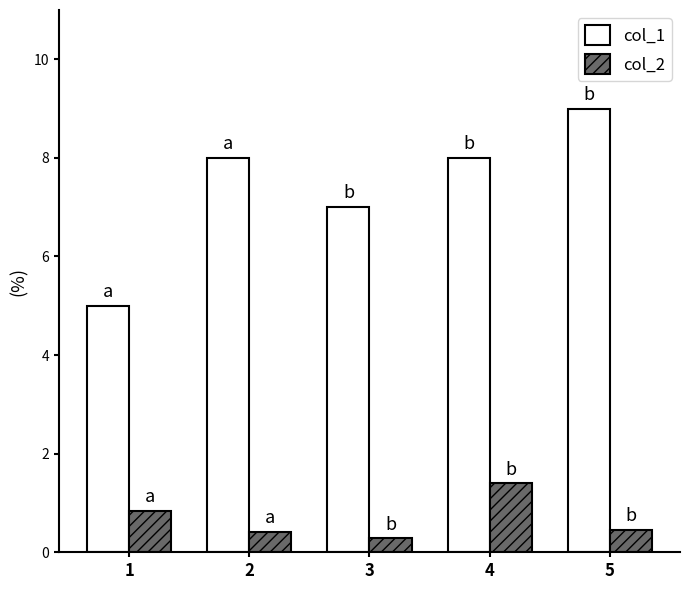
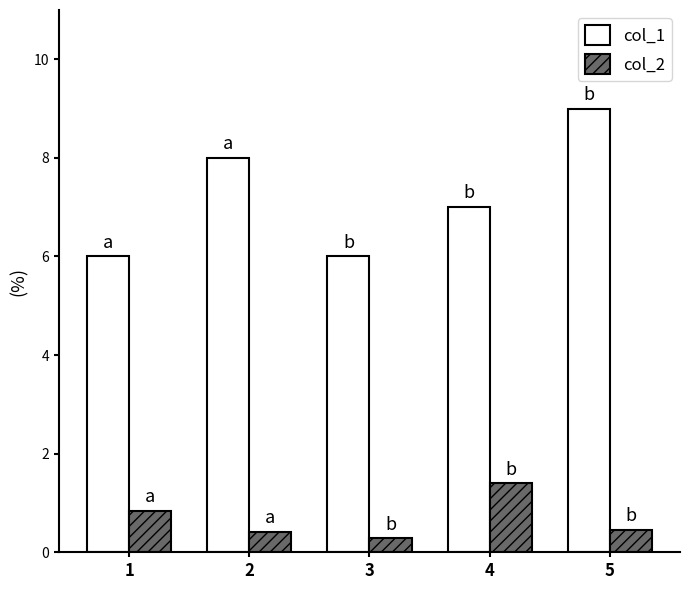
  {
    "col_1": {
-     "1": 5,
+     "1": 6,
      "2": 8,
-     "3": 7,
-     "4": 8,
+     "3": 6,
+     "4": 7,
      "5": 9
    },
    "col_2": {
      "1": 0.8,
      "2": 0.4,
      "3": 0.3,
      "4": 1.4,
      "5": 0.5
    }
  }
